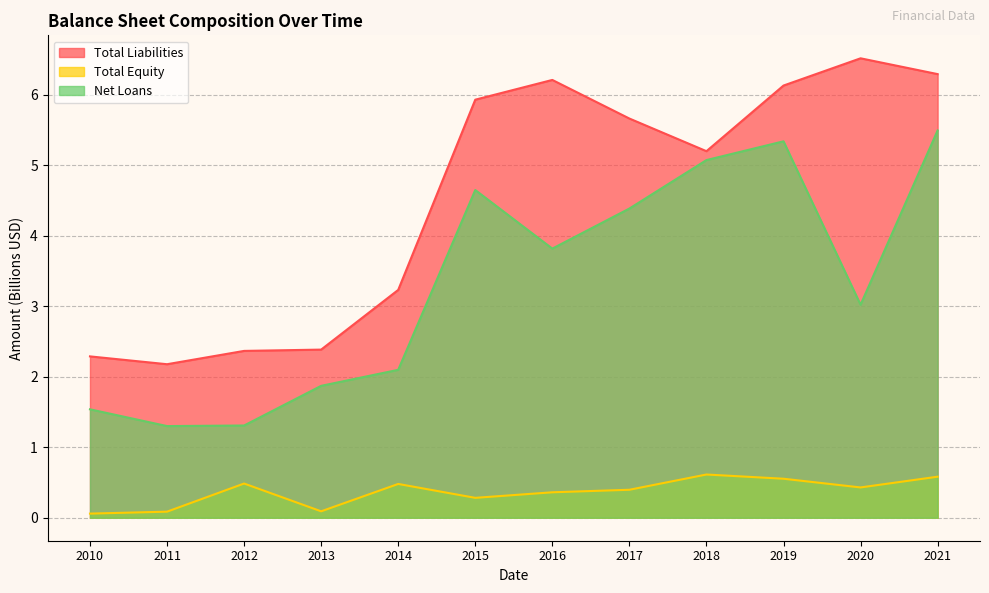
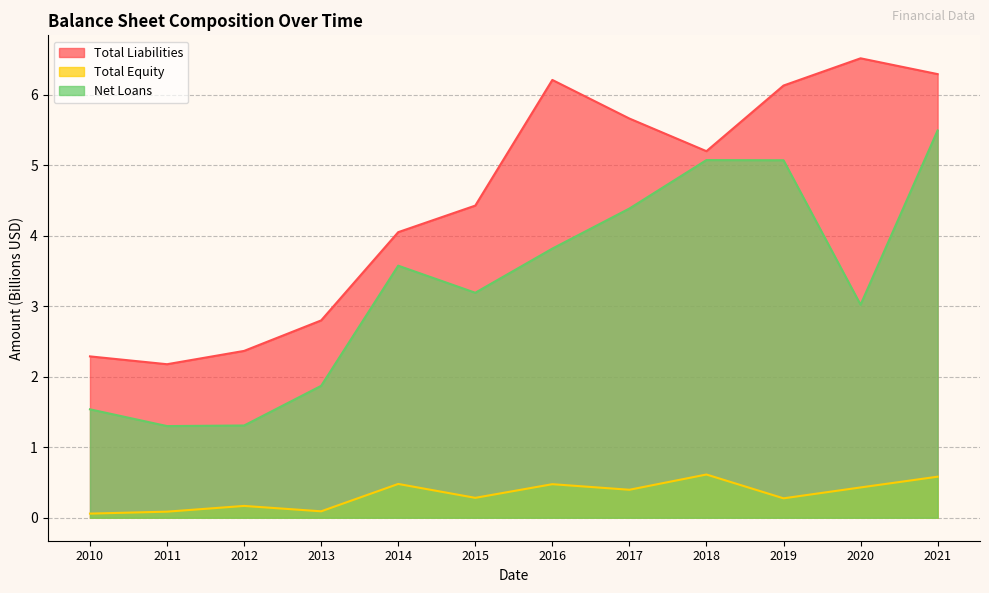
  {
    "Total Liabilities": {
      "2010": 2.3,
      "2011": 2.2,
      "2012": 2.4,
-     "2013": 2.4,
-     "2014": 3.2,
-     "2015": 5.9,
+     "2013": 2.8,
+     "2014": 4.1,
+     "2015": 4.4,
      "2016": 6.2,
      "2017": 5.7,
      "2018": 5.2,
      "2019": 6.1,
      "2020": 6.5,
      "2021": 6.3
    },
    "Total Equity": {
      "2010": 0.1,
      "2011": 0.1,
-     "2012": 0.5,
+     "2012": 0.2,
      "2013": 0.1,
      "2014": 0.5,
      "2015": 0.3,
-     "2016": 0.4,
+     "2016": 0.5,
      "2017": 0.4,
      "2018": 0.6,
-     "2019": 0.6,
+     "2019": 0.3,
      "2020": 0.4,
      "2021": 0.6
    },
    "Net Loans": {
      "2010": 1.5,
      "2011": 1.3,
      "2012": 1.3,
      "2013": 1.9,
-     "2014": 2.1,
-     "2015": 4.7,
+     "2014": 3.6,
+     "2015": 3.2,
      "2016": 3.8,
      "2017": 4.4,
      "2018": 5.1,
-     "2019": 5.3,
+     "2019": 5.1,
      "2020": 3.0,
      "2021": 5.5
    }
  }
